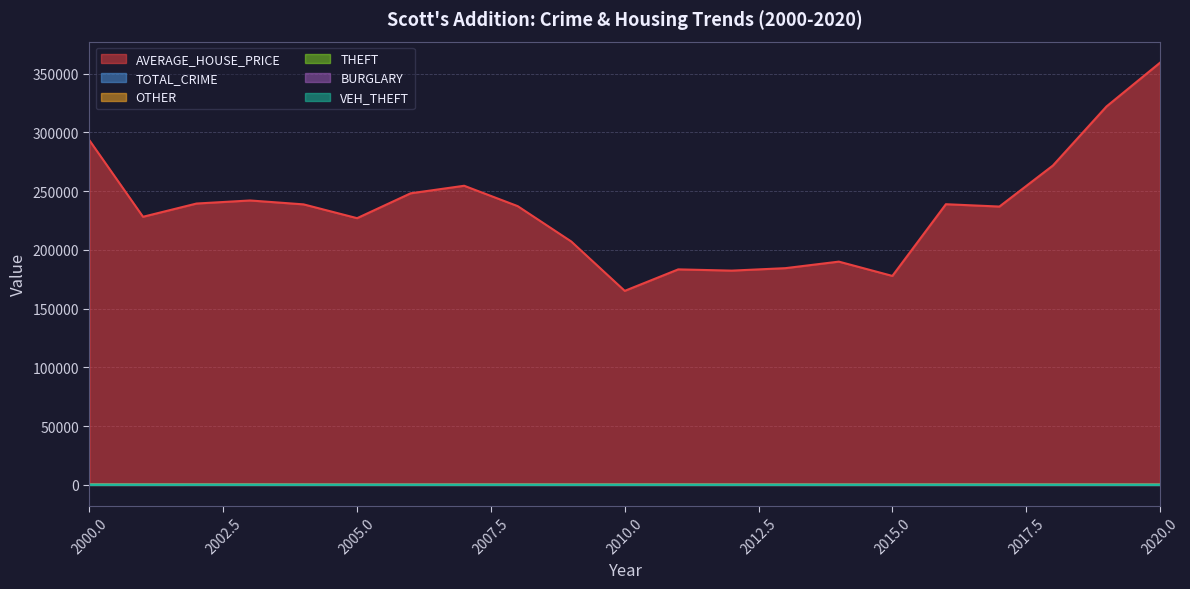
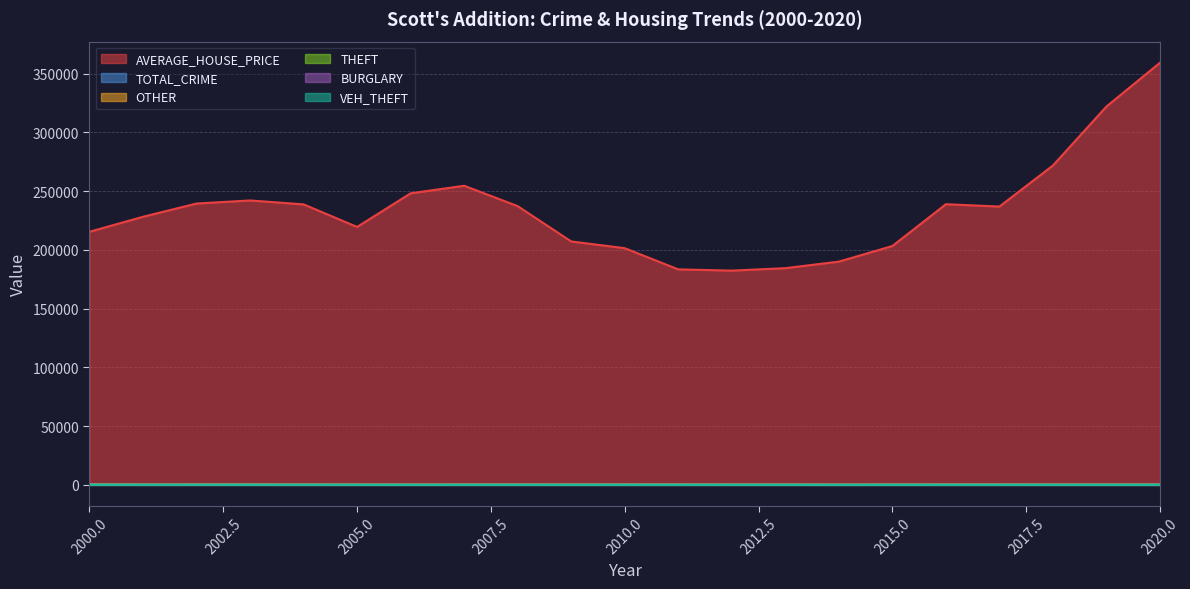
  {
    "AVERAGE_HOUSE_PRICE": {
-     "2000.0": 293000,
-     "2005.0": 227000,
-     "2010.0": 165000,
-     "2015.0": 178000,
+     "2000.0": 215000,
+     "2005.0": 219000,
+     "2010.0": 201000,
+     "2015.0": 203000,
      "2020.0": 359000
    }
  }
